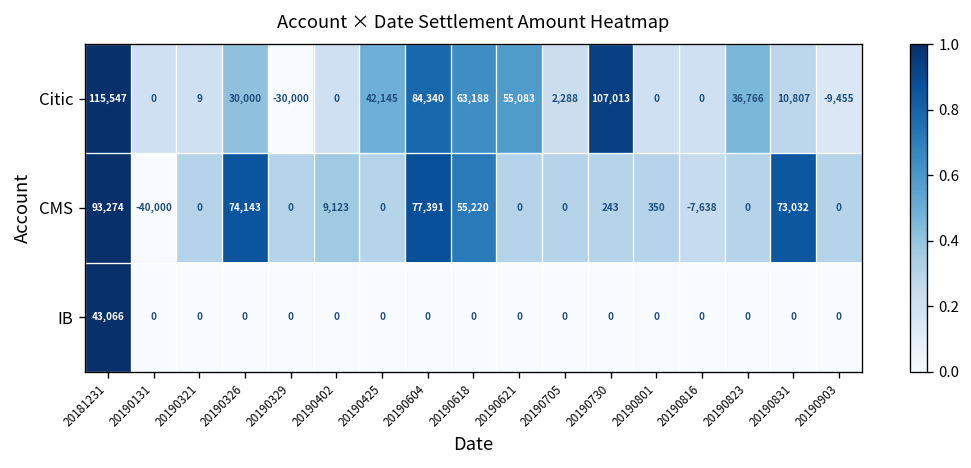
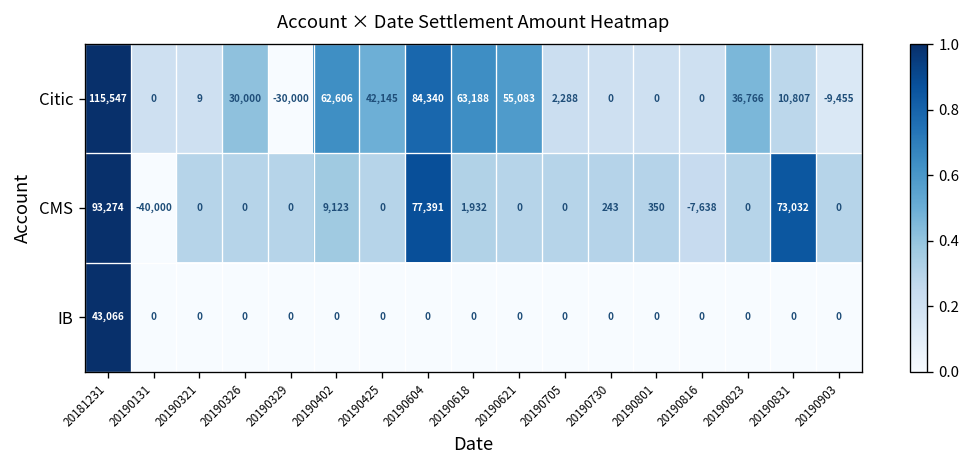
  {
    "Citic": {
      "20181231": "115,547",
      "20190131": "0",
      "20190321": "9",
      "20190326": "30,000",
      "20190329": "-30,000",
-     "20190402": "0",
+     "20190402": "62,606",
      "20190425": "42,145",
      "20190604": "84,340",
      "20190618": "63,188",
      "20190621": "55,083",
      "20190705": "2,288",
-     "20190730": "107,013",
+     "20190730": "0",
      "20190801": "0",
      "20190816": "0",
      "20190823": "36,766",
      "20190831": "10,807",
      "20190903": "-9,455"
    },
    "CMS": {
      "20181231": "93,274",
      "20190131": "-40,000",
      "20190321": "0",
-     "20190326": "74,143",
+     "20190326": "0",
      "20190329": "0",
      "20190402": "9,123",
      "20190425": "0",
      "20190604": "77,391",
-     "20190618": "55,220",
+     "20190618": "1,932",
      "20190621": "0",
      "20190705": "0",
      "20190730": "243",
      "20190801": "350",
      "20190816": "-7,638",
      "20190823": "0",
      "20190831": "73,032",
      "20190903": "0"
    },
    "IB": {
      "20181231": "43,066",
      "20190131": "0",
      "20190321": "0",
      "20190326": "0",
      "20190329": "0",
      "20190402": "0",
      "20190425": "0",
      "20190604": "0",
      "20190618": "0",
      "20190621": "0",
      "20190705": "0",
      "20190730": "0",
      "20190801": "0",
      "20190816": "0",
      "20190823": "0",
      "20190831": "0",
      "20190903": "0"
    }
  }
